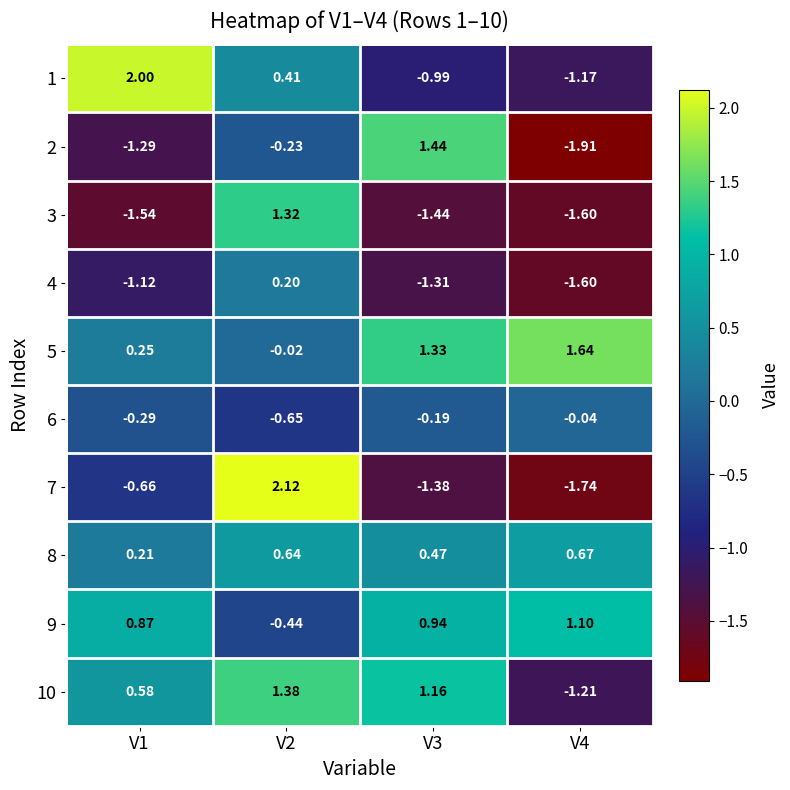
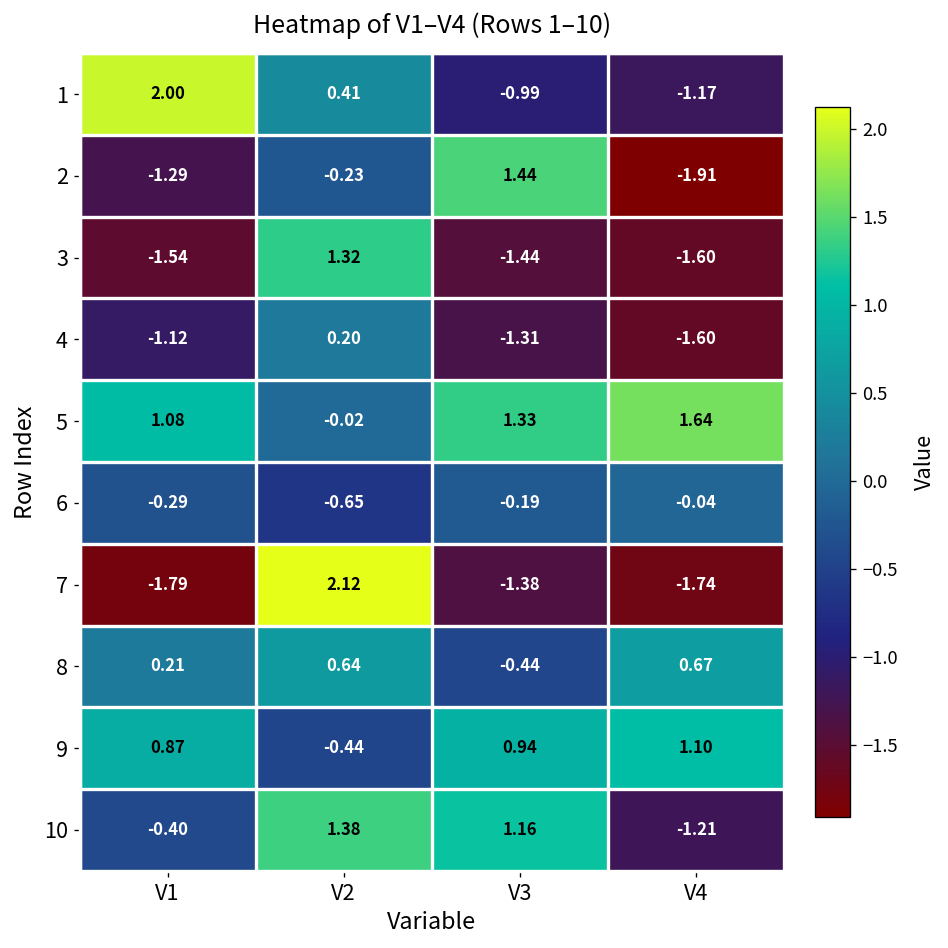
  {
    "1": {
      "V1": 2.00,
      "V2": 0.41,
      "V3": -0.99,
      "V4": -1.17
    },
    "2": {
      "V1": -1.29,
      "V2": -0.23,
      "V3": 1.44,
      "V4": -1.91
    },
    "3": {
      "V1": -1.54,
      "V2": 1.32,
      "V3": -1.44,
      "V4": -1.60
    },
    "4": {
      "V1": -1.12,
      "V2": 0.20,
      "V3": -1.31,
      "V4": -1.60
    },
    "5": {
-     "V1": 0.25,
+     "V1": 1.08,
      "V2": -0.02,
      "V3": 1.33,
      "V4": 1.64
    },
    "6": {
      "V1": -0.29,
      "V2": -0.65,
      "V3": -0.19,
      "V4": -0.04
    },
    "7": {
-     "V1": -0.66,
+     "V1": -1.79,
      "V2": 2.12,
      "V3": -1.38,
      "V4": -1.74
    },
    "8": {
      "V1": 0.21,
      "V2": 0.64,
-     "V3": 0.47,
+     "V3": -0.44,
      "V4": 0.67
    },
    "9": {
      "V1": 0.87,
      "V2": -0.44,
      "V3": 0.94,
      "V4": 1.10
    },
    "10": {
-     "V1": 0.58,
+     "V1": -0.40,
      "V2": 1.38,
      "V3": 1.16,
      "V4": -1.21
    }
  }
